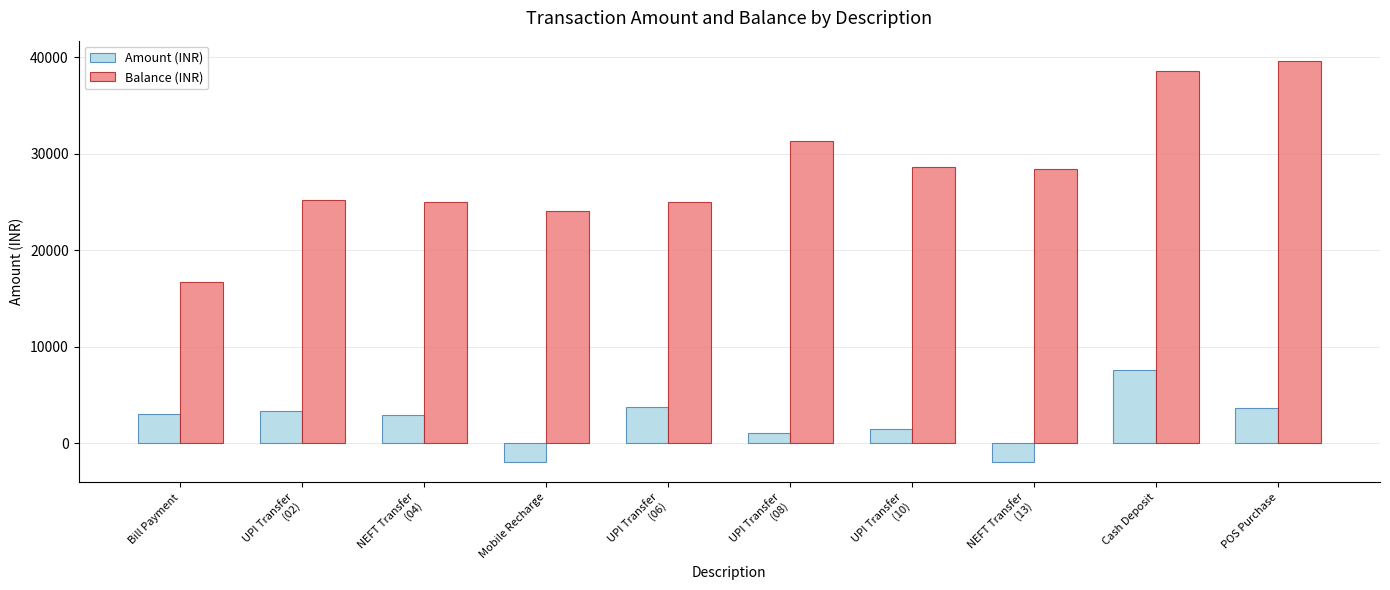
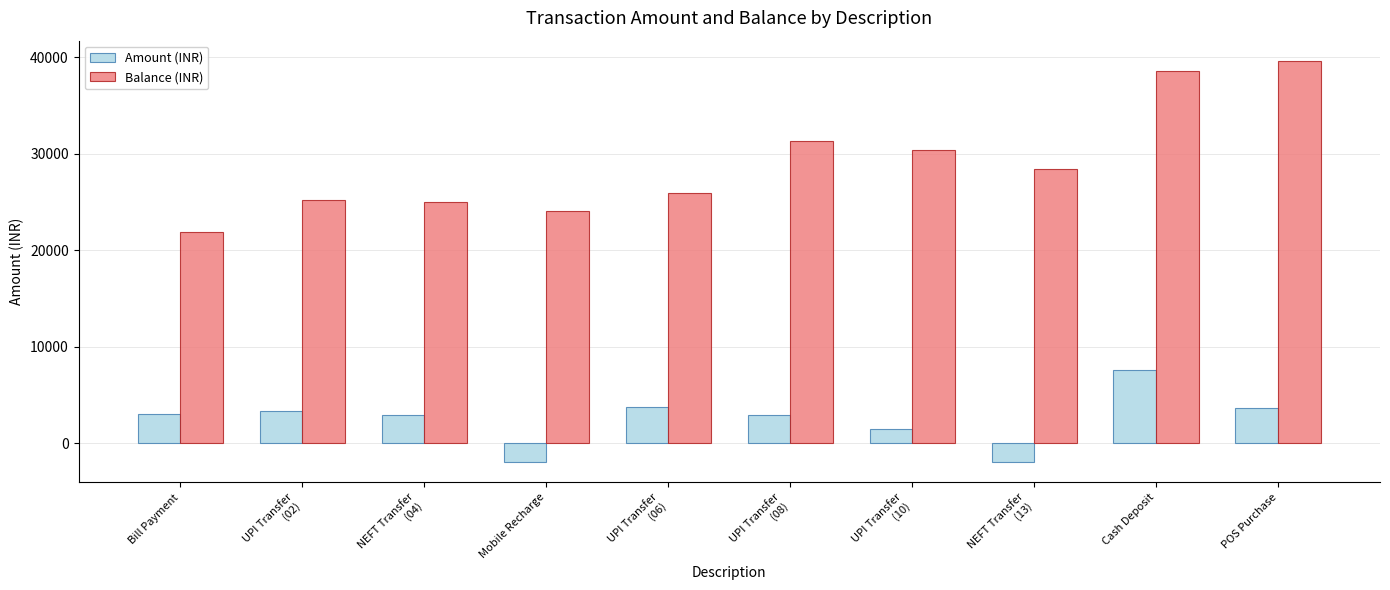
  {
    "Amount (INR)": {
      "Bill Payment": 3000,
      "UPI Transfer (02)": 3000,
      "NEFT Transfer (04)": 3000,
      "Mobile Recharge": -2000,
      "UPI Transfer (06)": 4000,
-     "UPI Transfer (08)": 1000,
+     "UPI Transfer (08)": 3000,
      "UPI Transfer (10)": 1000,
      "NEFT Transfer (13)": -2000,
      "Cash Deposit": 8000,
      "POS Purchase": 4000
    },
    "Balance (INR)": {
-     "Bill Payment": 17000,
+     "Bill Payment": 22000,
      "UPI Transfer (02)": 25000,
      "NEFT Transfer (04)": 25000,
      "Mobile Recharge": 24000,
-     "UPI Transfer (06)": 25000,
+     "UPI Transfer (06)": 26000,
      "UPI Transfer (08)": 31000,
-     "UPI Transfer (10)": 29000,
+     "UPI Transfer (10)": 30000,
      "NEFT Transfer (13)": 28000,
      "Cash Deposit": 39000,
      "POS Purchase": 40000
    }
  }
